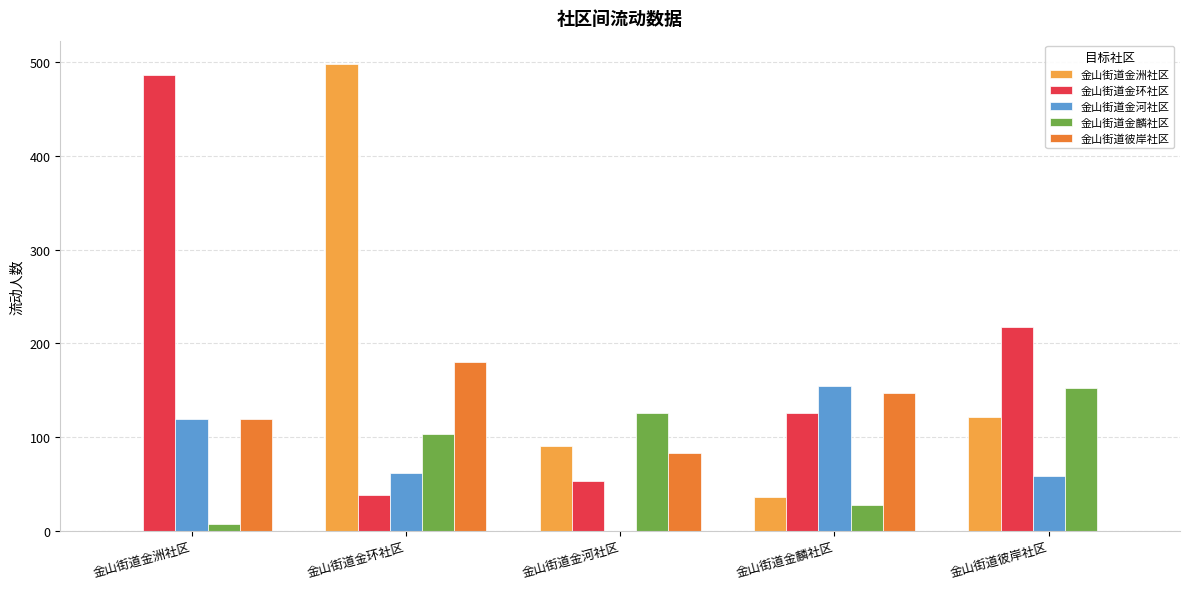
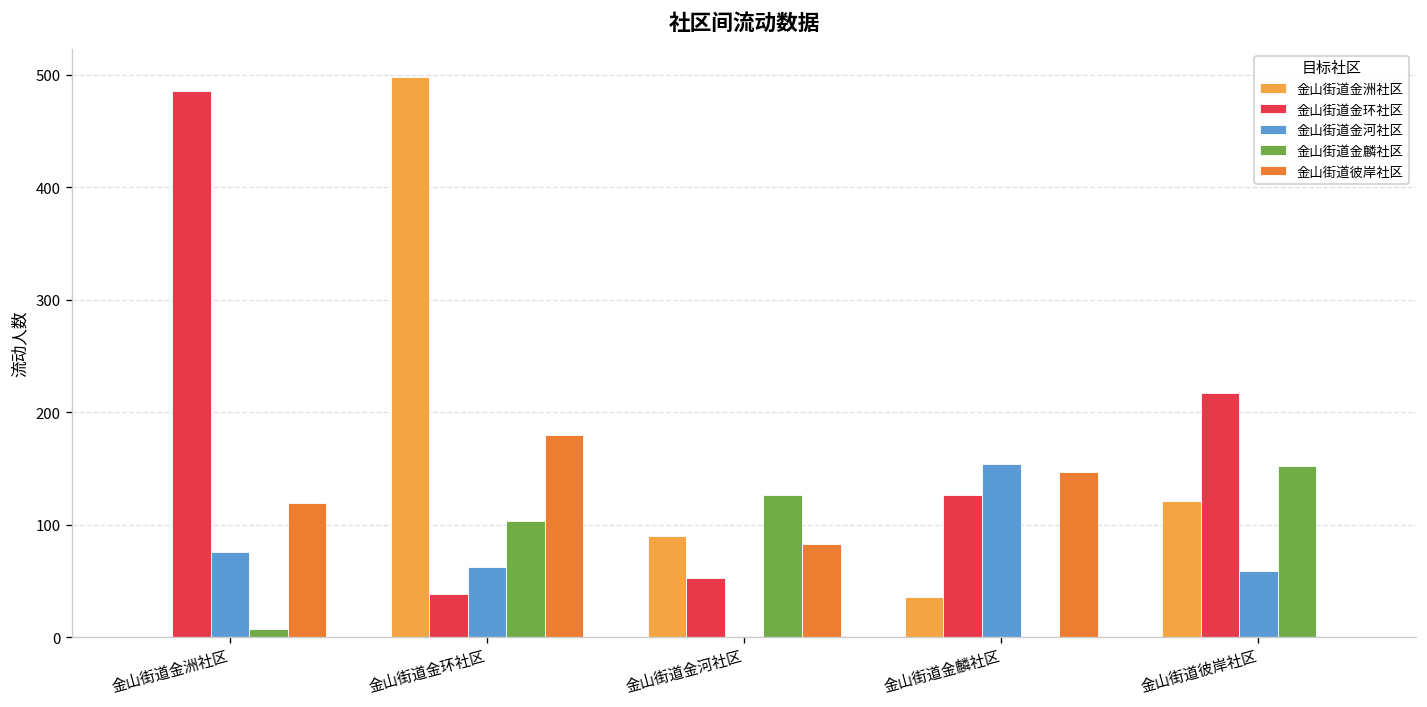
  {
    "金山街道金环社区": {
      "金山街道金洲社区": 490,
      "金山街道金环社区": 40,
      "金山街道金河社区": 50,
      "金山街道金麟社区": 130,
      "金山街道彼岸社区": 220
    },
    "金山街道金河社区": {
-     "金山街道金洲社区": 120,
+     "金山街道金洲社区": 80,
      "金山街道金环社区": 60,
      "金山街道金河社区": 0,
      "金山街道金麟社区": 150,
      "金山街道彼岸社区": 60
    },
    "金山街道金麟社区": {
      "金山街道金洲社区": 10,
      "金山街道金环社区": 100,
      "金山街道金河社区": 130,
-     "金山街道金麟社区": 30,
+     "金山街道金麟社区": 0,
      "金山街道彼岸社区": 150
    }
  }
